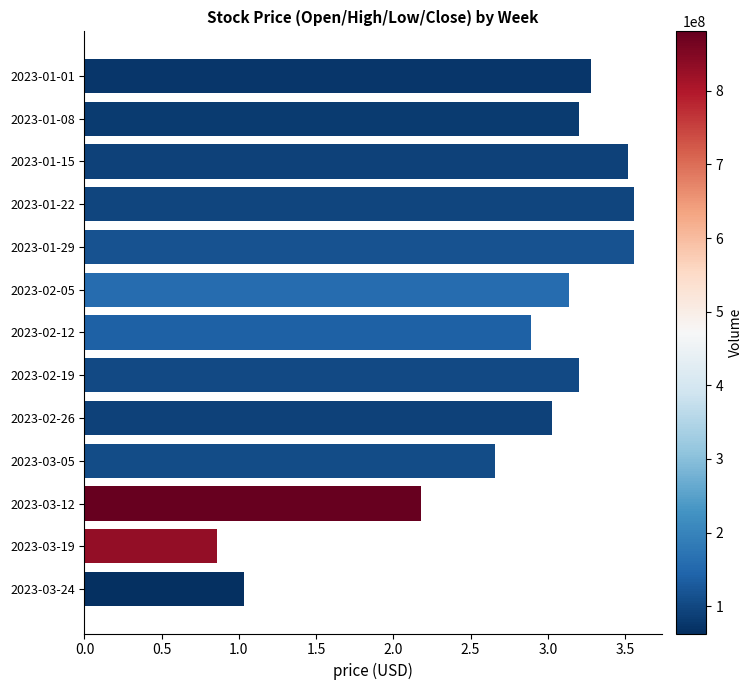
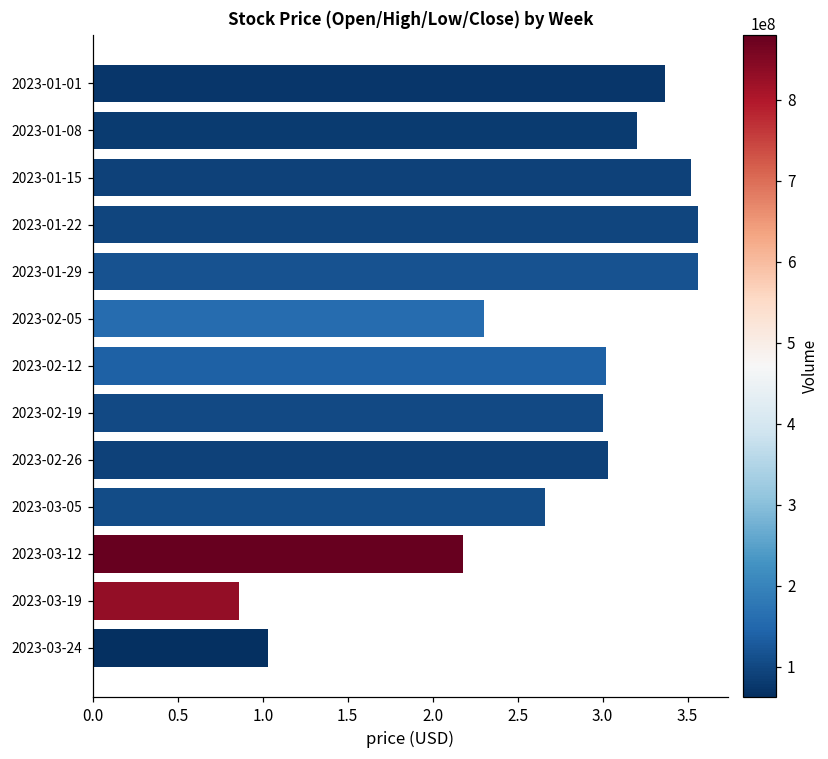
  {
-   "2023-01-01": 3.28,
+   "2023-01-01": 3.37,
    "2023-01-08": 3.20,
    "2023-01-15": 3.52,
    "2023-01-22": 3.56,
    "2023-01-29": 3.56,
-   "2023-02-05": 3.14,
-   "2023-02-12": 2.89,
-   "2023-02-19": 3.2,
+   "2023-02-05": 2.30,
+   "2023-02-12": 3.02,
+   "2023-02-19": 3.0,
    "2023-02-26": 3.03,
    "2023-03-05": 2.66,
    "2023-03-12": 2.18,
    "2023-03-19": 0.86,
    "2023-03-24": 1.03
  }
